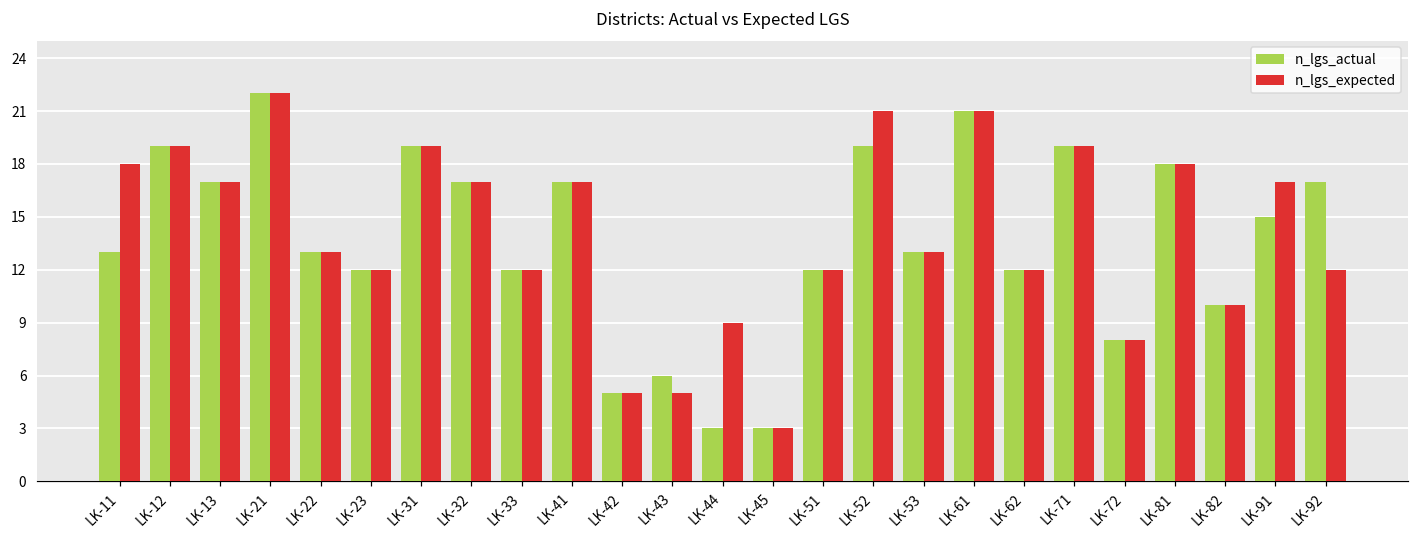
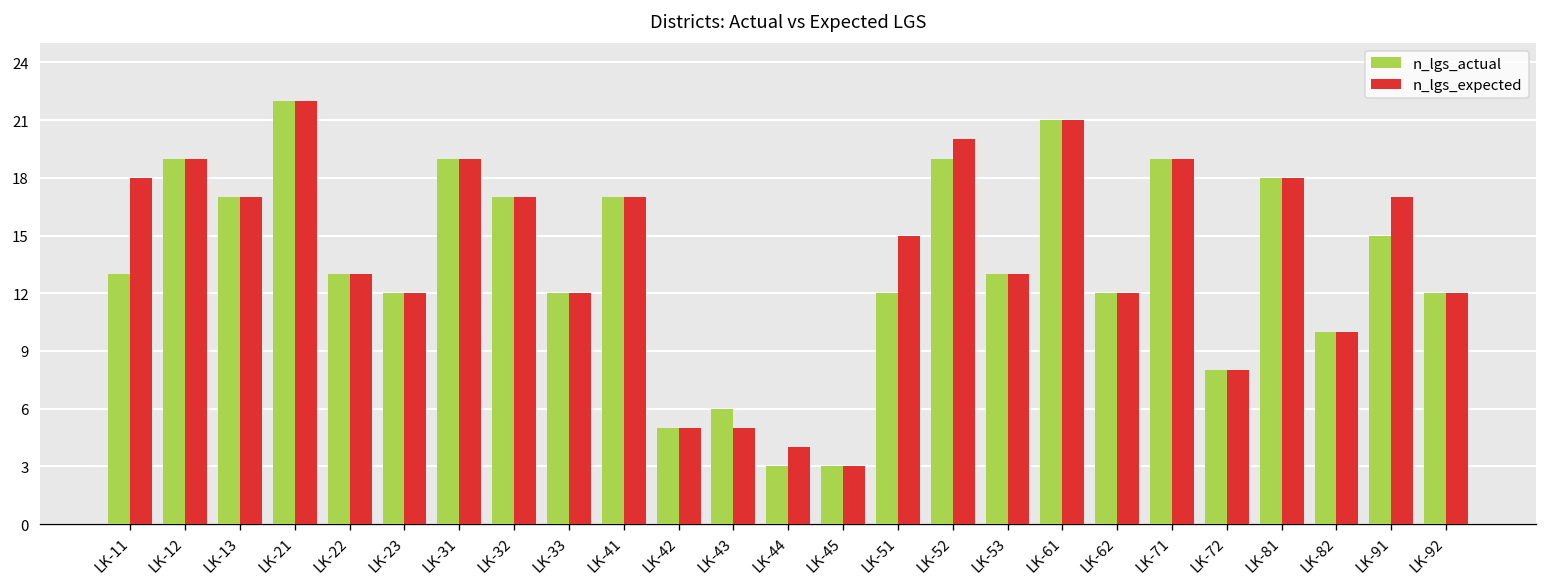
  {
    "n_lgs_actual": {
      "LK-11": 13,
      "LK-12": 19,
      "LK-13": 17,
      "LK-21": 22,
      "LK-22": 13,
      "LK-23": 12,
      "LK-31": 19,
      "LK-32": 17,
      "LK-33": 12,
      "LK-41": 17,
      "LK-42": 5,
      "LK-43": 6,
      "LK-44": 3,
      "LK-45": 3,
      "LK-51": 12,
      "LK-52": 19,
      "LK-53": 13,
      "LK-61": 21,
      "LK-62": 12,
      "LK-71": 19,
      "LK-72": 8,
      "LK-81": 18,
      "LK-82": 10,
      "LK-91": 15,
-     "LK-92": 17
+     "LK-92": 12
    },
    "n_lgs_expected": {
      "LK-11": 18,
      "LK-12": 19,
      "LK-13": 17,
      "LK-21": 22,
      "LK-22": 13,
      "LK-23": 12,
      "LK-31": 19,
      "LK-32": 17,
      "LK-33": 12,
      "LK-41": 17,
      "LK-42": 5,
      "LK-43": 5,
-     "LK-44": 9,
+     "LK-44": 4,
      "LK-45": 3,
-     "LK-51": 12,
-     "LK-52": 21,
+     "LK-51": 15,
+     "LK-52": 20,
      "LK-53": 13,
      "LK-61": 21,
      "LK-62": 12,
      "LK-71": 19,
      "LK-72": 8,
      "LK-81": 18,
      "LK-82": 10,
      "LK-91": 17,
      "LK-92": 12
    }
  }
